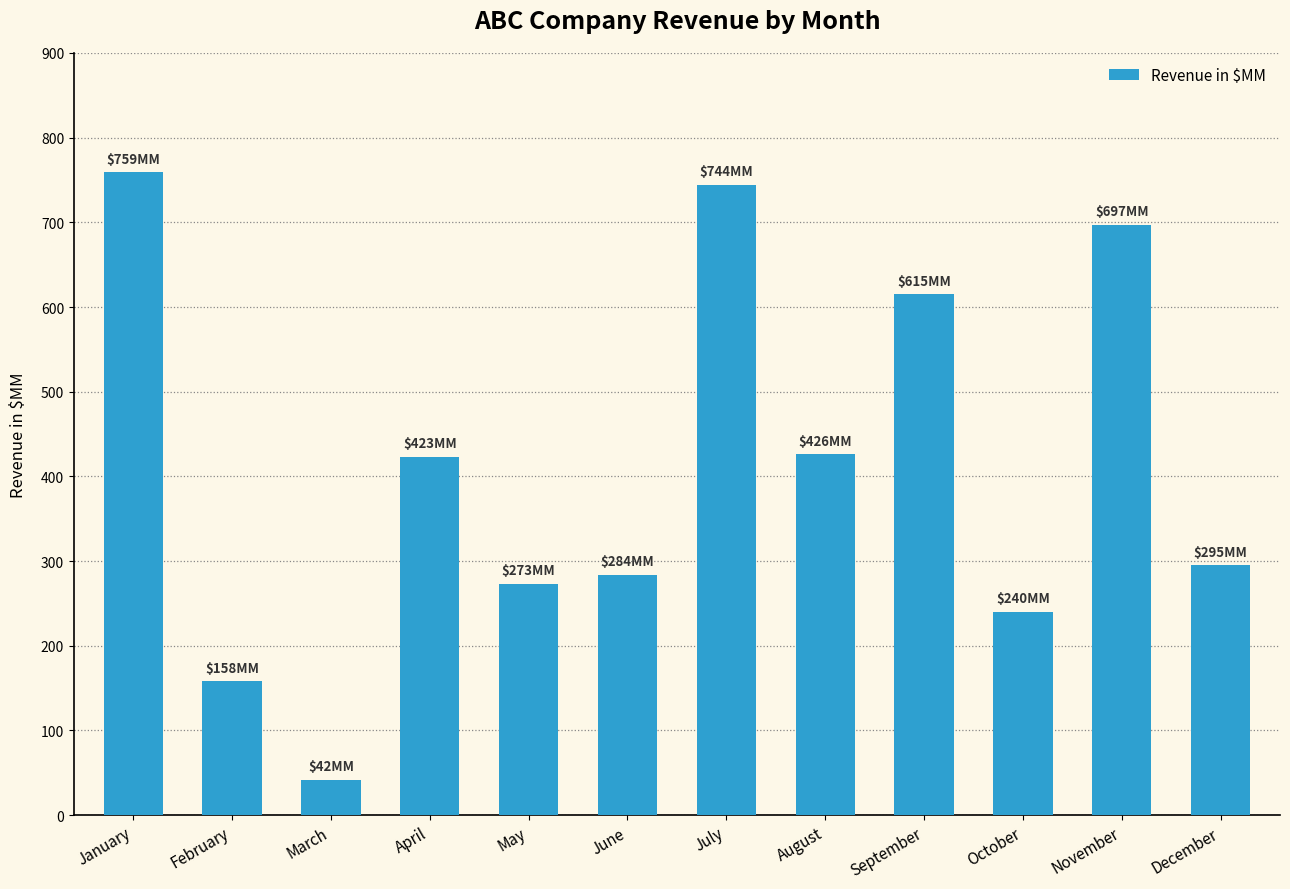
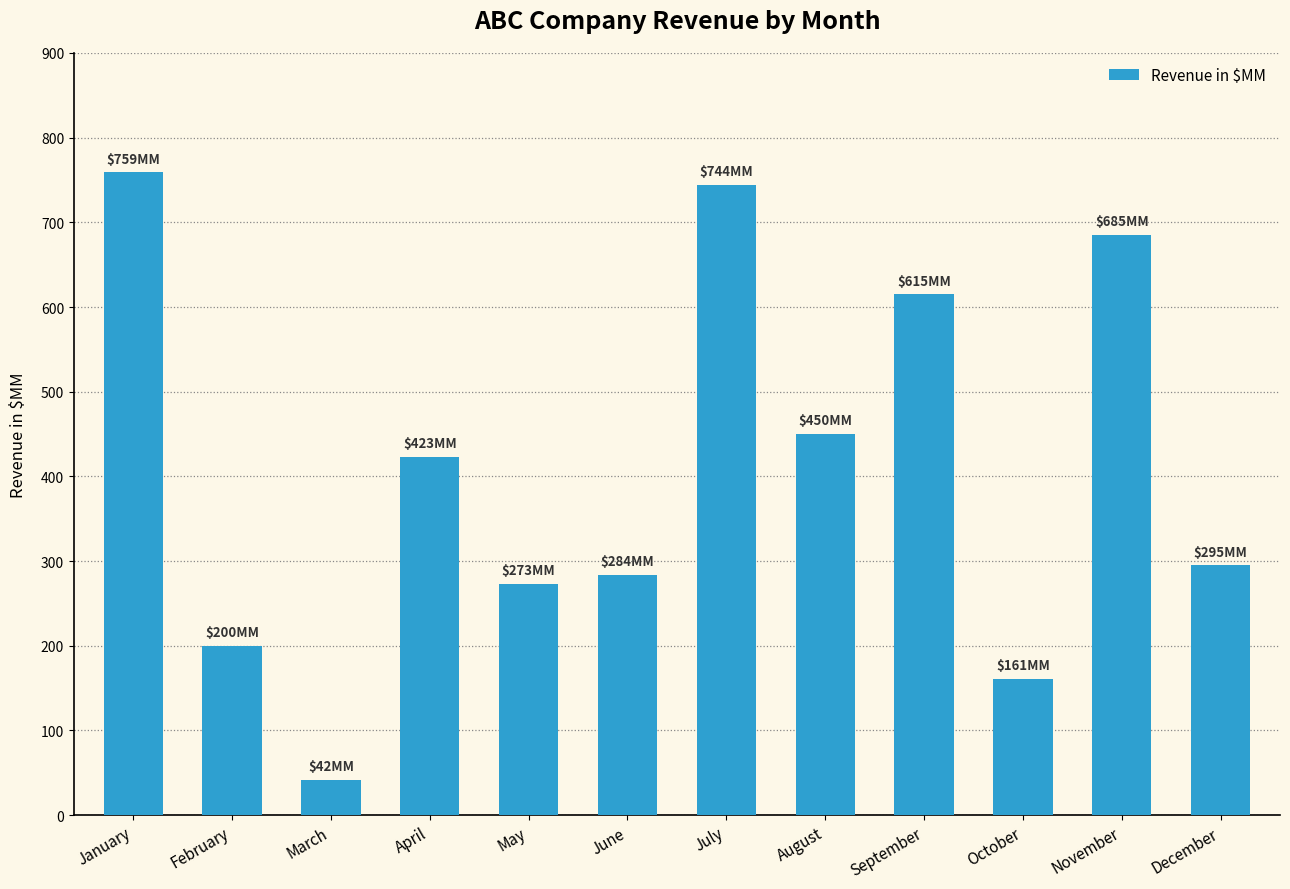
  {
    "January": "$759",
-   "February": "$158",
+   "February": "$200",
    "March": "$42",
    "April": "$423",
    "May": "$273",
    "June": "$284",
    "July": "$744",
-   "August": "$426",
+   "August": "$450",
    "September": "$615",
-   "October": "$240",
-   "November": "$697",
+   "October": "$161",
+   "November": "$685",
    "December": "$295"
  }
